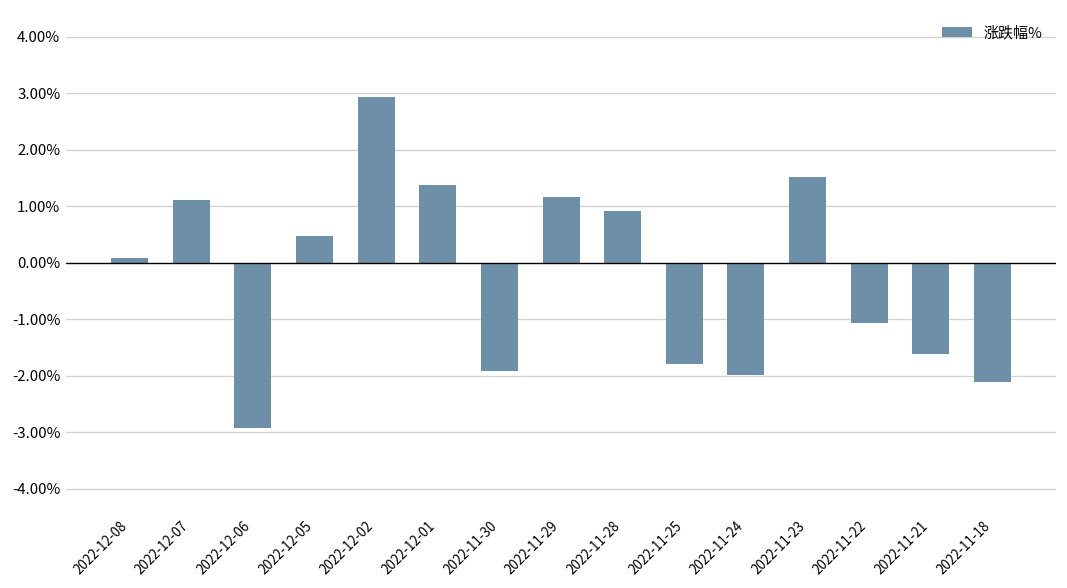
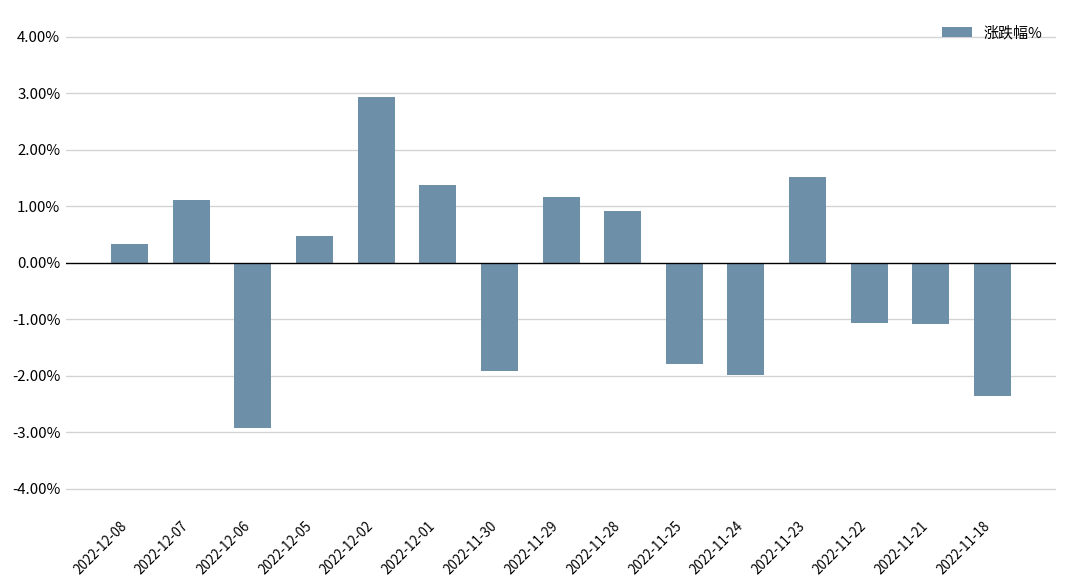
  {
-   "2022-12-08": "0.1%",
+   "2022-12-08": "0.3%",
    "2022-12-07": "1.1%",
    "2022-12-06": "-2.9%",
    "2022-12-05": "0.5%",
    "2022-12-02": "2.9%",
    "2022-12-01": "1.4%",
    "2022-11-30": "-1.9%",
    "2022-11-29": "1.2%",
    "2022-11-28": "0.9%",
    "2022-11-25": "-1.8%",
    "2022-11-24": "-2.0%",
    "2022-11-23": "1.5%",
    "2022-11-22": "-1.1%",
-   "2022-11-21": "-1.6%",
-   "2022-11-18": "-2.1%"
+   "2022-11-21": "-1.1%",
+   "2022-11-18": "-2.4%"
  }
